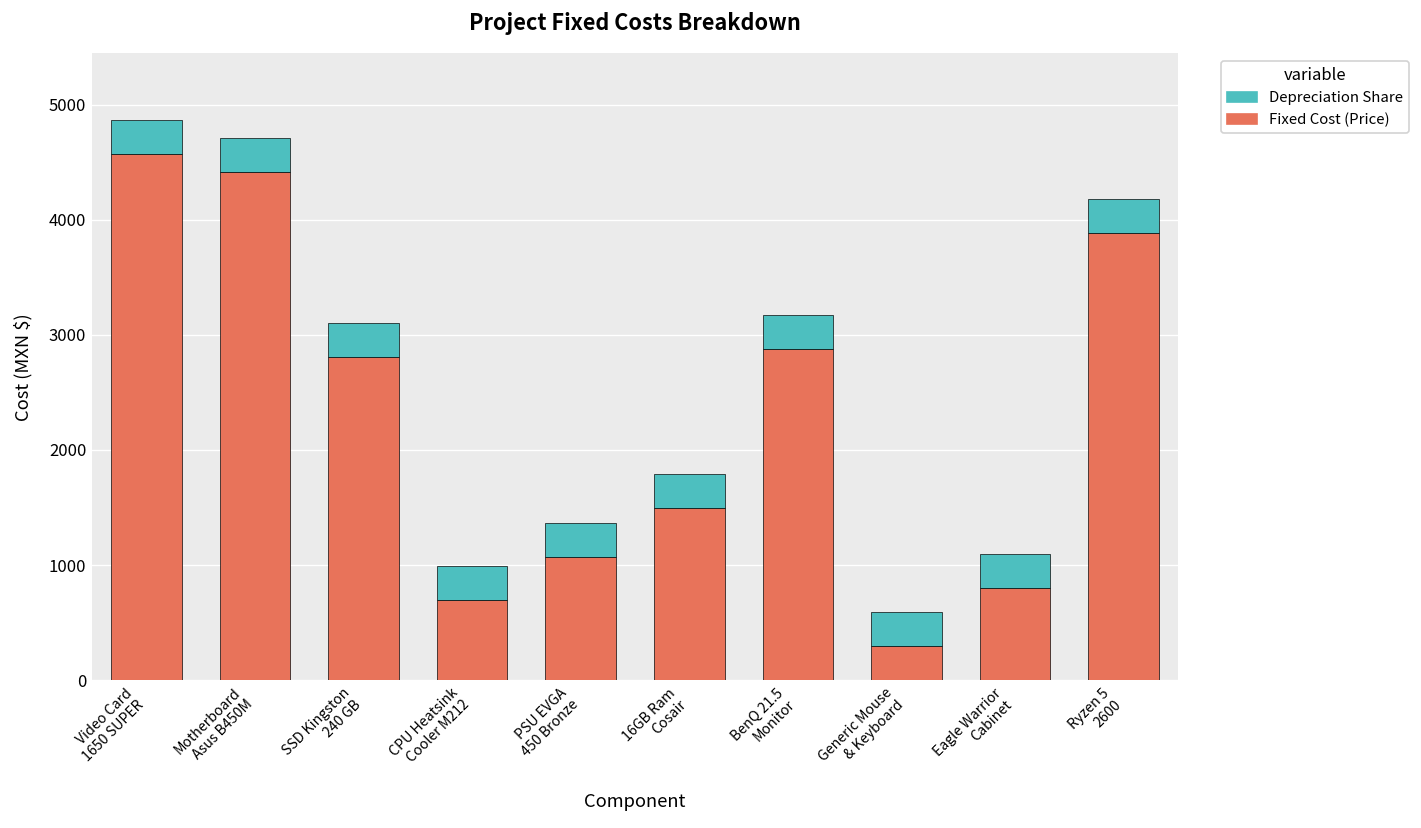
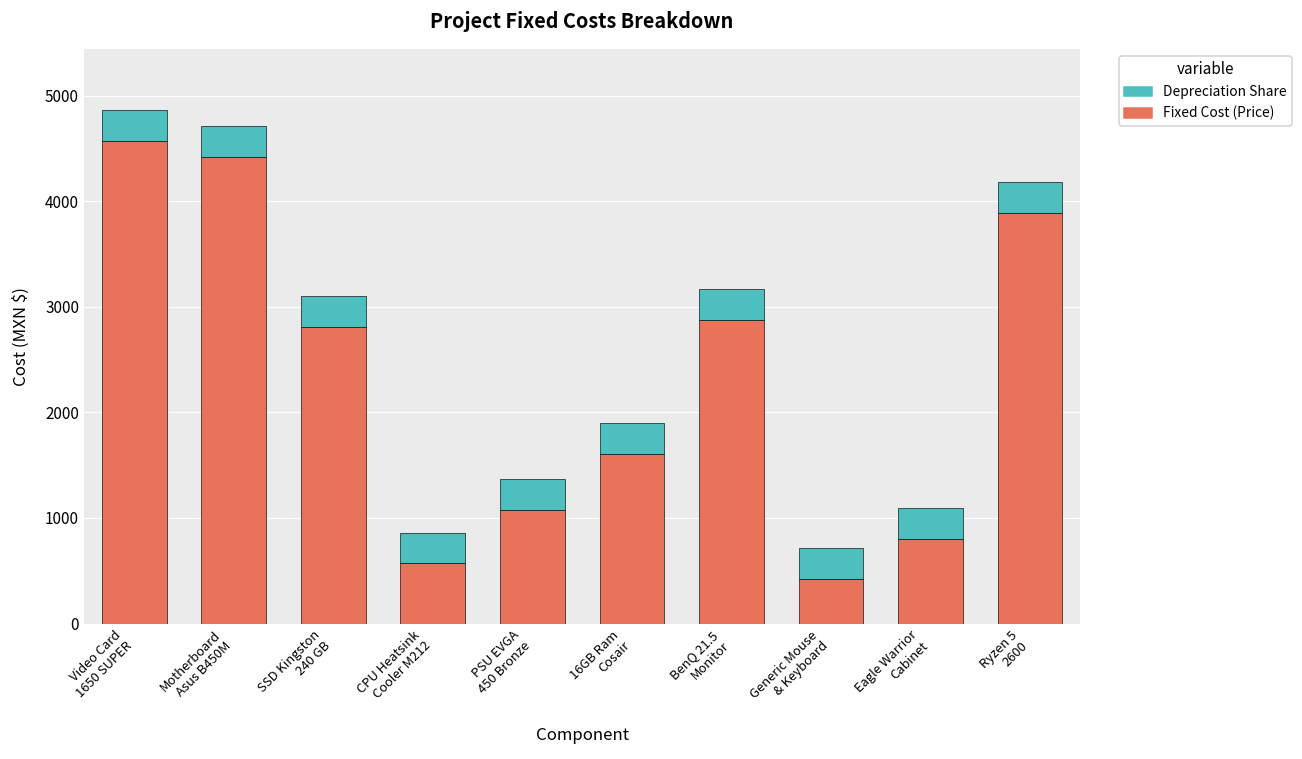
  {
    "Fixed Cost (Price)": {
      "Video Card 1650 SUPER": 4600,
      "Motherboard Asus B450M": 4400,
      "SSD Kingston 240 GB": 2800,
-     "CPU Heatsink Cooler M212": 700,
+     "CPU Heatsink Cooler M212": 600,
      "PSU EVGA 450 Bronze": 1100,
-     "16GB Ram Cosair": 1500,
+     "16GB Ram Cosair": 1600,
      "BenQ 21.5 Monitor": 2900,
-     "Generic Mouse & Keyboard": 300,
+     "Generic Mouse & Keyboard": 400,
      "Eagle Warrior Cabinet": 800,
      "Ryzen 5 2600": 3900
    },
    "Depreciation Share": {
      "Video Card 1650 SUPER": 300,
      "Motherboard Asus B450M": 300,
      "SSD Kingston 240 GB": 300,
      "CPU Heatsink Cooler M212": 300,
      "PSU EVGA 450 Bronze": 300,
      "16GB Ram Cosair": 300,
      "BenQ 21.5 Monitor": 300,
      "Generic Mouse & Keyboard": 300,
      "Eagle Warrior Cabinet": 300,
      "Ryzen 5 2600": 300
    }
  }
